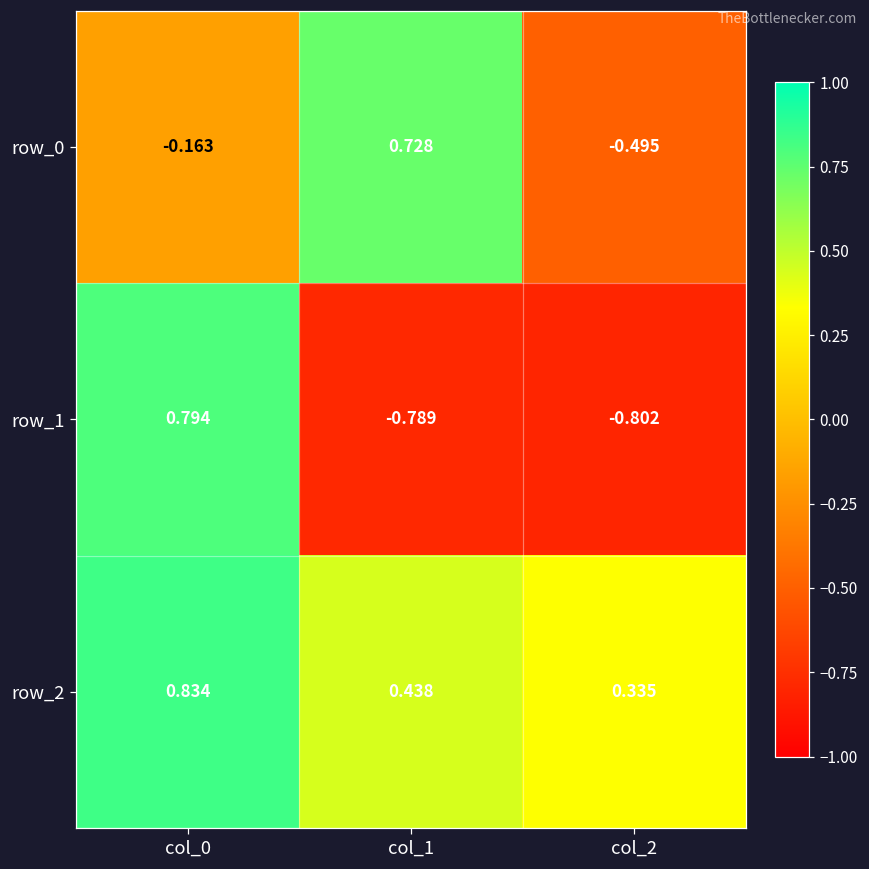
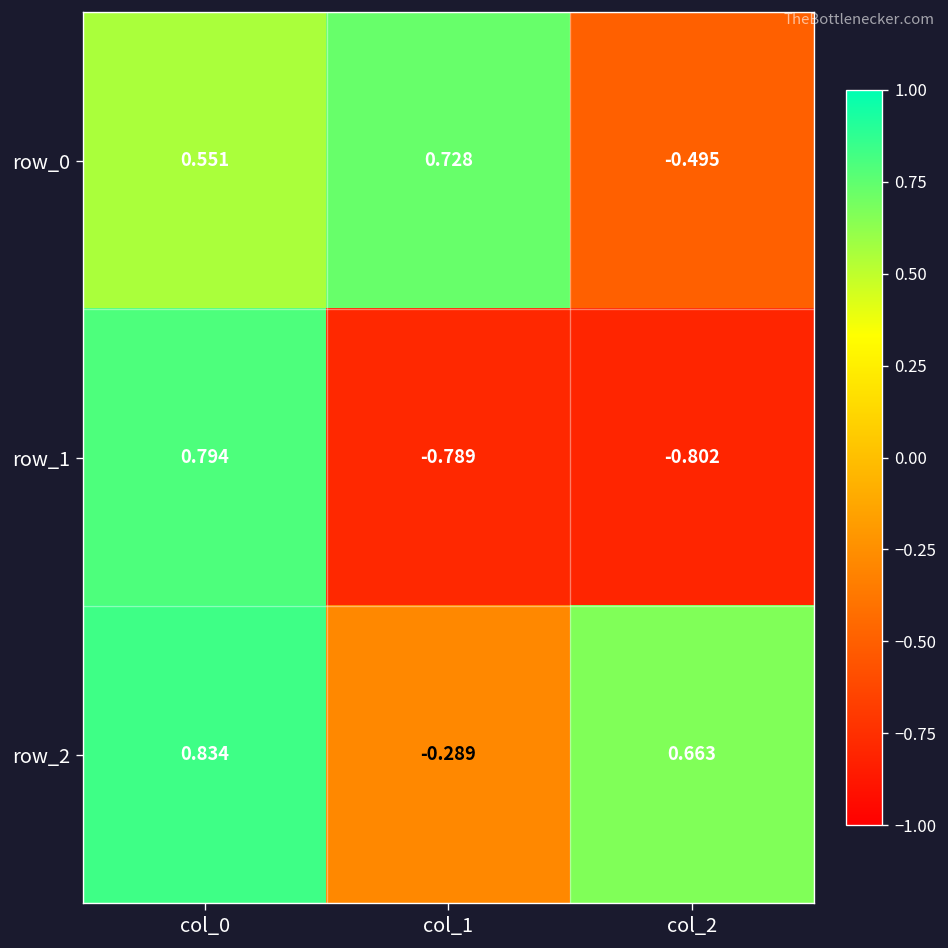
  {
    "row_0": {
-     "col_0": -0.163,
+     "col_0": 0.551,
      "col_1": 0.728,
      "col_2": -0.495
    },
    "row_1": {
      "col_0": 0.794,
      "col_1": -0.789,
      "col_2": -0.802
    },
    "row_2": {
      "col_0": 0.834,
-     "col_1": 0.438,
-     "col_2": 0.335
+     "col_1": -0.289,
+     "col_2": 0.663
    }
  }
